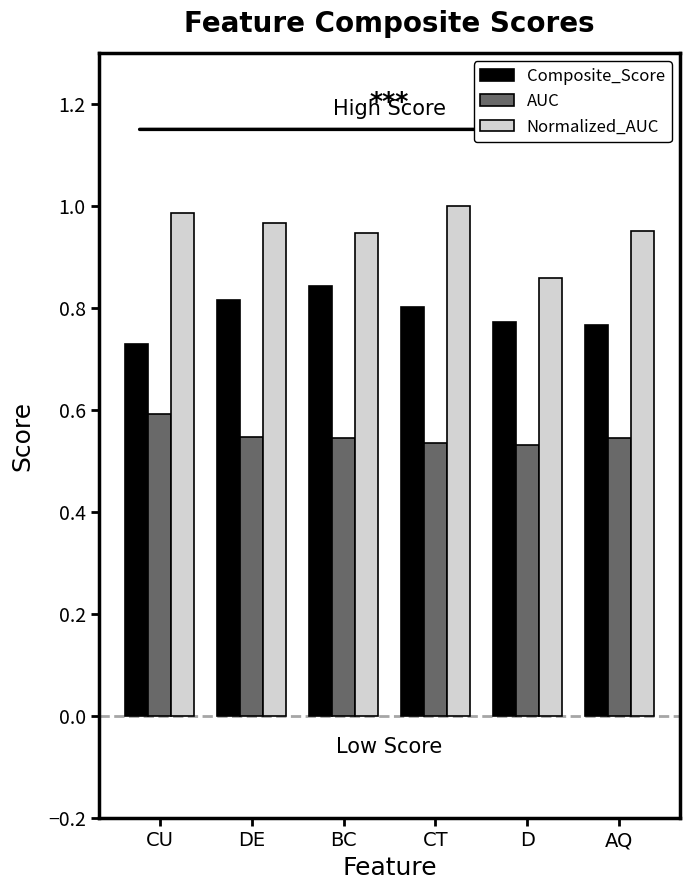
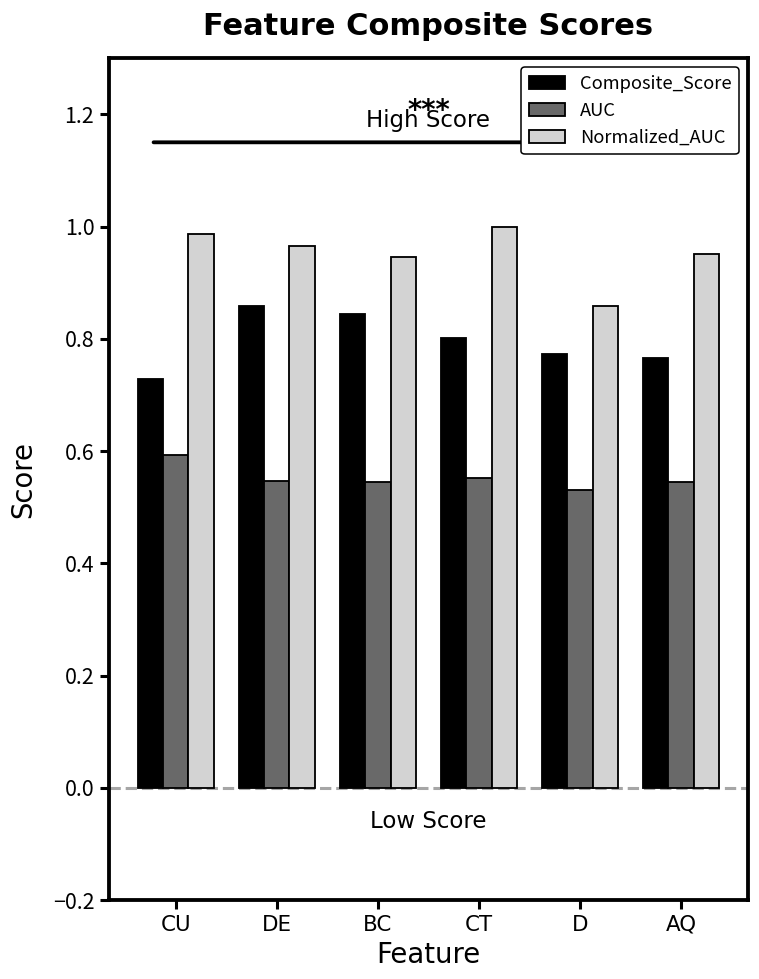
  {
    "Composite_Score": {
      "CU": 0.73,
-     "DE": 0.82,
+     "DE": 0.86,
      "BC": 0.84,
      "CT": 0.80,
      "D": 0.77,
      "AQ": 0.77
    },
    "AUC": {
      "CU": 0.59,
      "DE": 0.55,
      "BC": 0.54,
-     "CT": 0.53,
+     "CT": 0.55,
      "D": 0.53,
      "AQ": 0.55
    },
    "Normalized_AUC": {
      "CU": 0.99,
      "DE": 0.97,
      "BC": 0.95,
      "CT": 1.00,
      "D": 0.86,
      "AQ": 0.95
    }
  }
